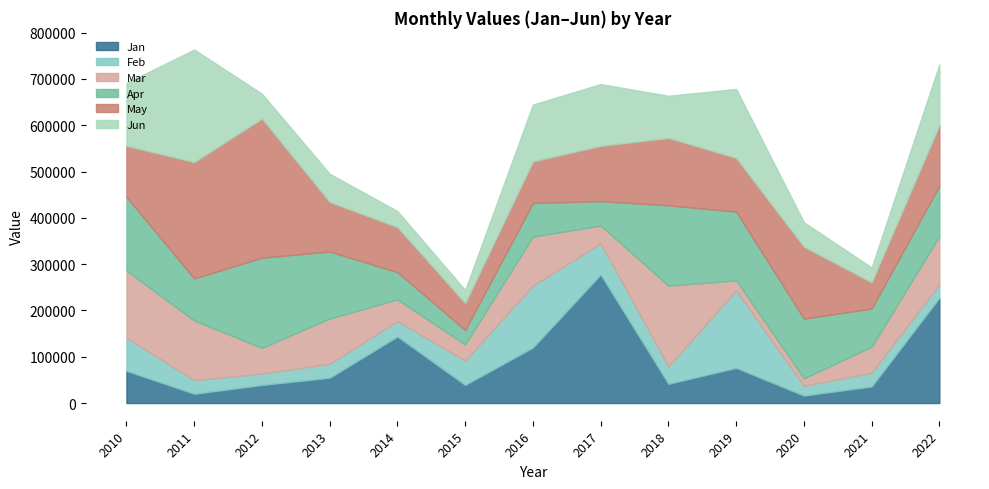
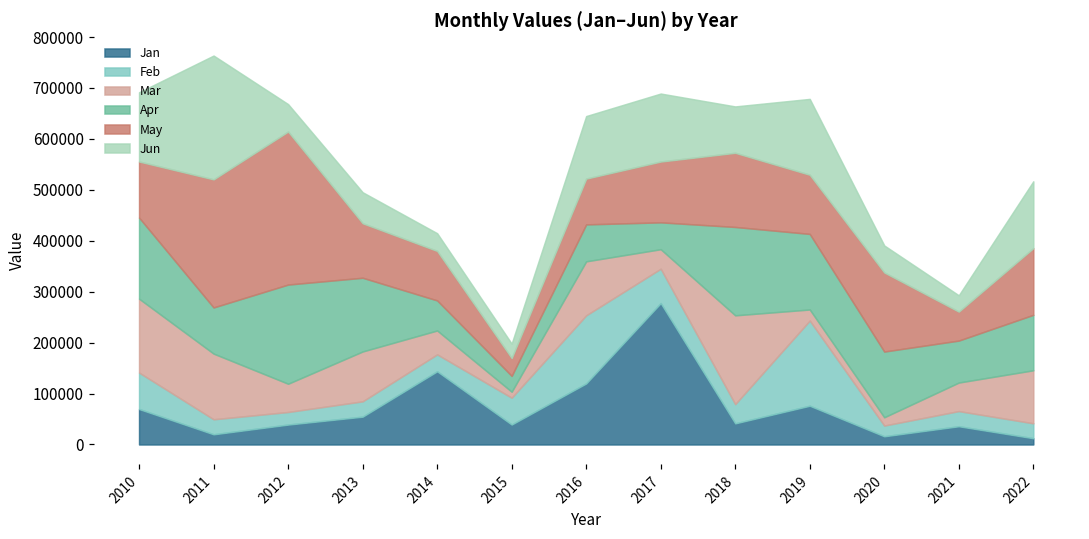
  {
    "Jan": {
      "2010": 70000,
      "2011": 20000,
      "2012": 40000,
      "2013": 50000,
      "2014": 140000,
      "2015": 40000,
      "2016": 120000,
      "2017": 280000,
      "2018": 40000,
      "2019": 80000,
      "2020": 20000,
      "2021": 40000,
-     "2022": 230000
+     "2022": 10000
    },
    "Mar": {
      "2010": 150000,
      "2011": 130000,
      "2012": 60000,
      "2013": 100000,
      "2014": 50000,
-     "2015": 30000,
+     "2015": 10000,
      "2016": 110000,
      "2017": 40000,
      "2018": 170000,
      "2019": 20000,
      "2020": 20000,
      "2021": 60000,
      "2022": 100000
    },
    "May": {
      "2010": 110000,
      "2011": 250000,
      "2012": 300000,
      "2013": 110000,
      "2014": 100000,
-     "2015": 60000,
+     "2015": 40000,
      "2016": 90000,
      "2017": 120000,
      "2018": 150000,
      "2019": 120000,
      "2020": 160000,
      "2021": 60000,
      "2022": 130000
    }
  }
